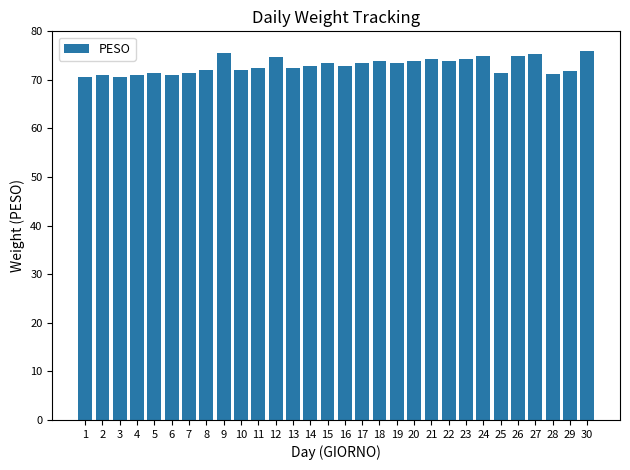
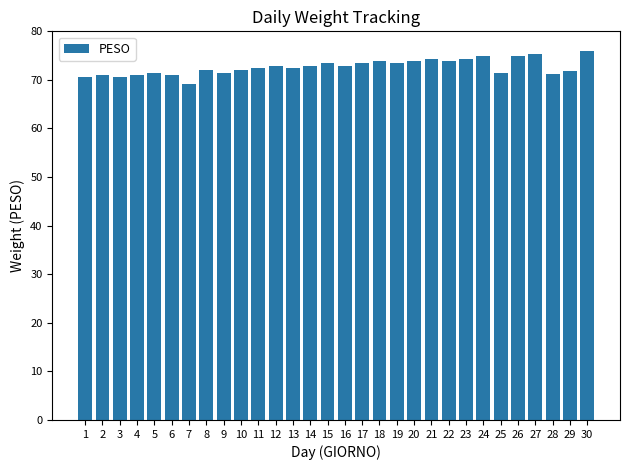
  {
    "1": 71,
    "2": 71,
    "3": 71,
    "4": 71,
    "5": 72,
    "6": 71,
-   "7": 72,
+   "7": 69,
    "8": 72,
-   "9": 76,
+   "9": 72,
    "10": 72,
    "11": 72,
-   "12": 75,
+   "12": 73,
    "13": 72,
    "14": 73,
    "15": 73,
    "16": 73,
    "17": 73,
    "18": 74,
    "19": 73,
    "20": 74,
    "21": 74,
    "22": 74,
    "23": 74,
    "24": 75,
    "25": 71,
    "26": 75,
    "27": 75,
    "28": 71,
    "29": 72,
    "30": 76
  }
